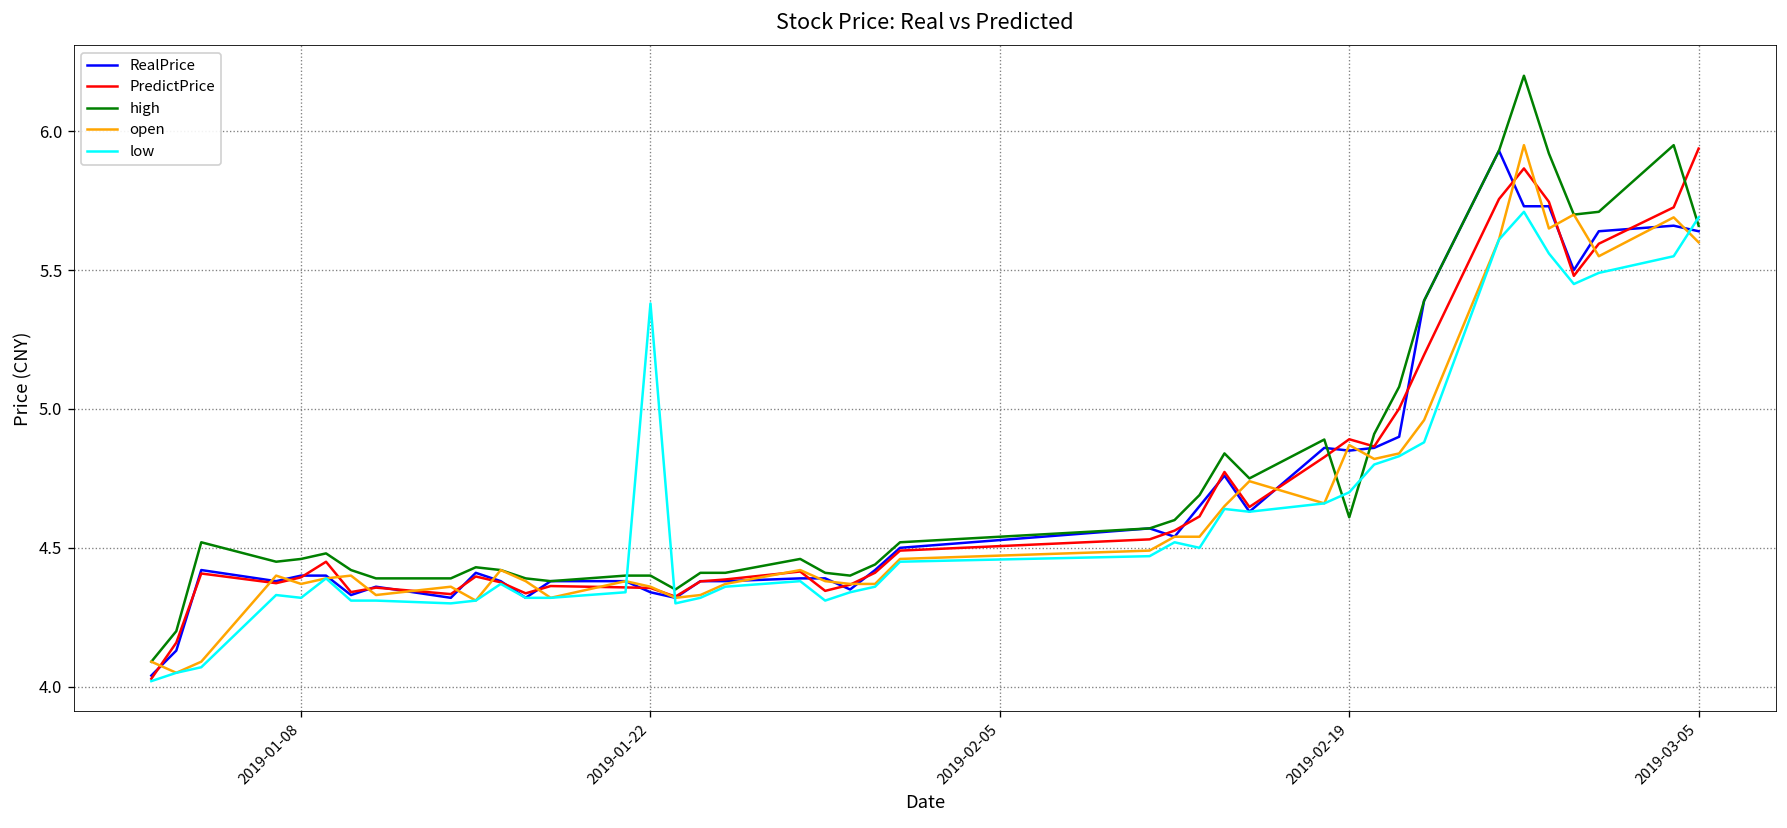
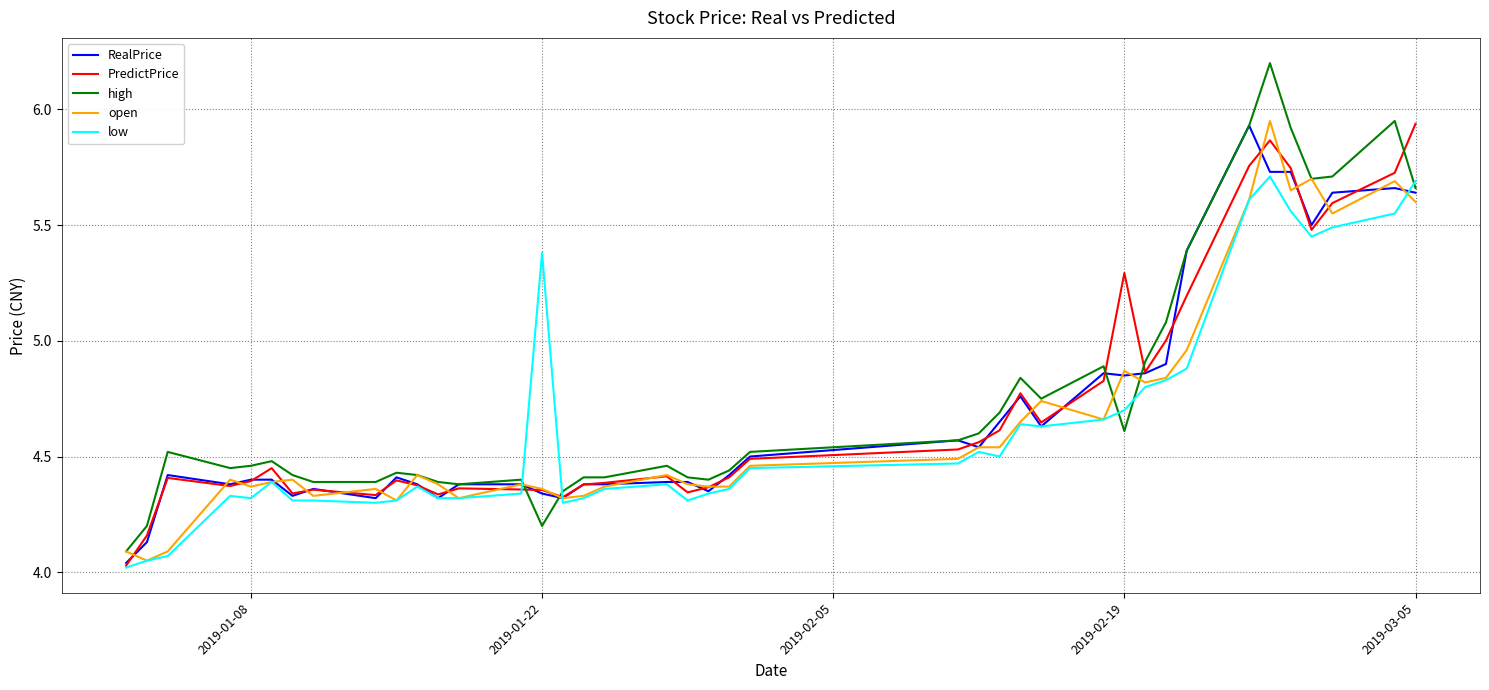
  {
    "RealPrice": {
      "2019-01-22": 4.34,
      "2019-02-19": 4.85,
      "2019-03-05": 5.64
    },
    "PredictPrice": {
-     "2019-02-19": 4.89,
+     "2019-02-19": 5.29,
      "2019-03-05": 5.94
    },
    "high": {
      "2019-01-08": 4.46,
-     "2019-01-22": 4.4,
+     "2019-01-22": 4.2,
      "2019-02-19": 4.6,
      "2019-03-05": 5.66
    },
    "open": {
      "2019-01-08": 4.37,
      "2019-02-19": 4.87,
      "2019-03-05": 5.60
    },
    "low": {
      "2019-01-08": 4.32,
      "2019-01-22": 5.38,
      "2019-02-19": 4.70,
      "2019-03-05": 5.69
    }
  }
